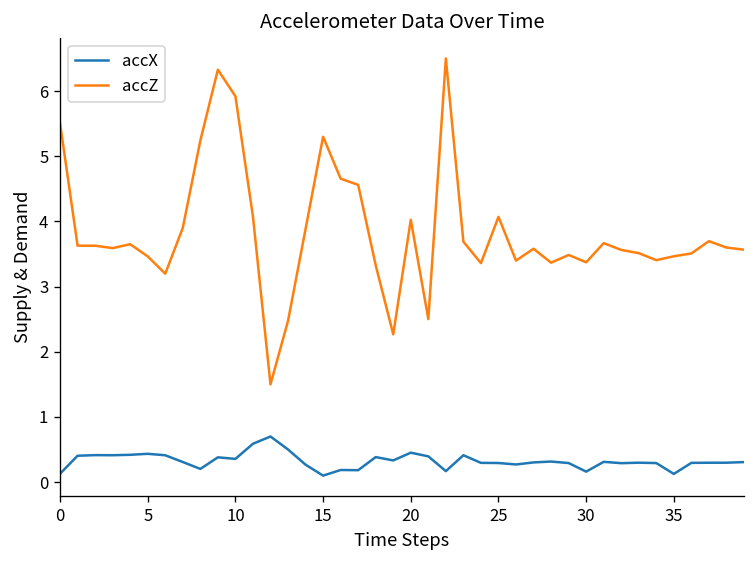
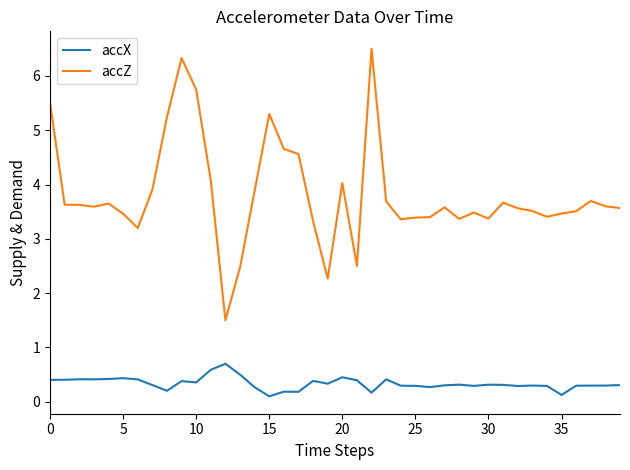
  {
    "accX": {
-     "0": 0.1,
+     "0": 0.4,
      "5": 0.4,
      "10": 0.4,
      "15": 0.1,
      "20": 0.5,
      "25": 0.3,
-     "30": 0.2,
+     "30": 0.3,
      "35": 0.1
    },
    "accZ": {
      "0": 5.5,
      "5": 3.5,
-     "10": 5.9,
+     "10": 5.8,
      "15": 5.3,
      "20": 4.0,
-     "25": 4.1,
+     "25": 3.4,
      "30": 3.4,
      "35": 3.5
    }
  }
